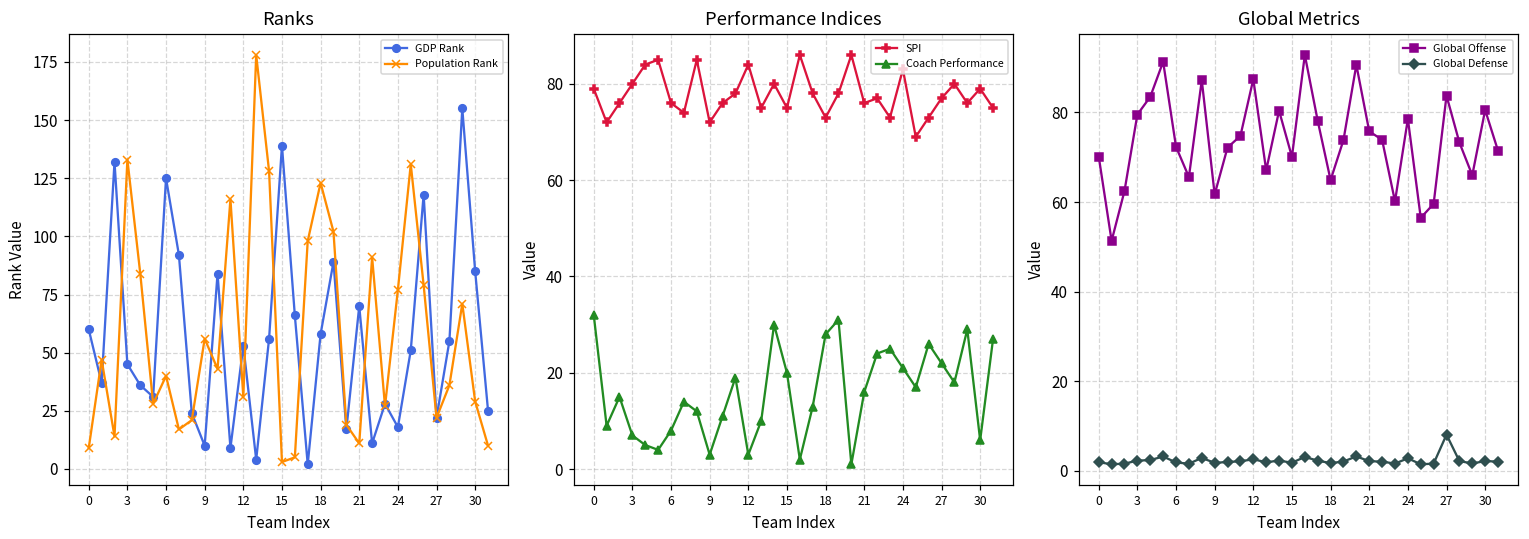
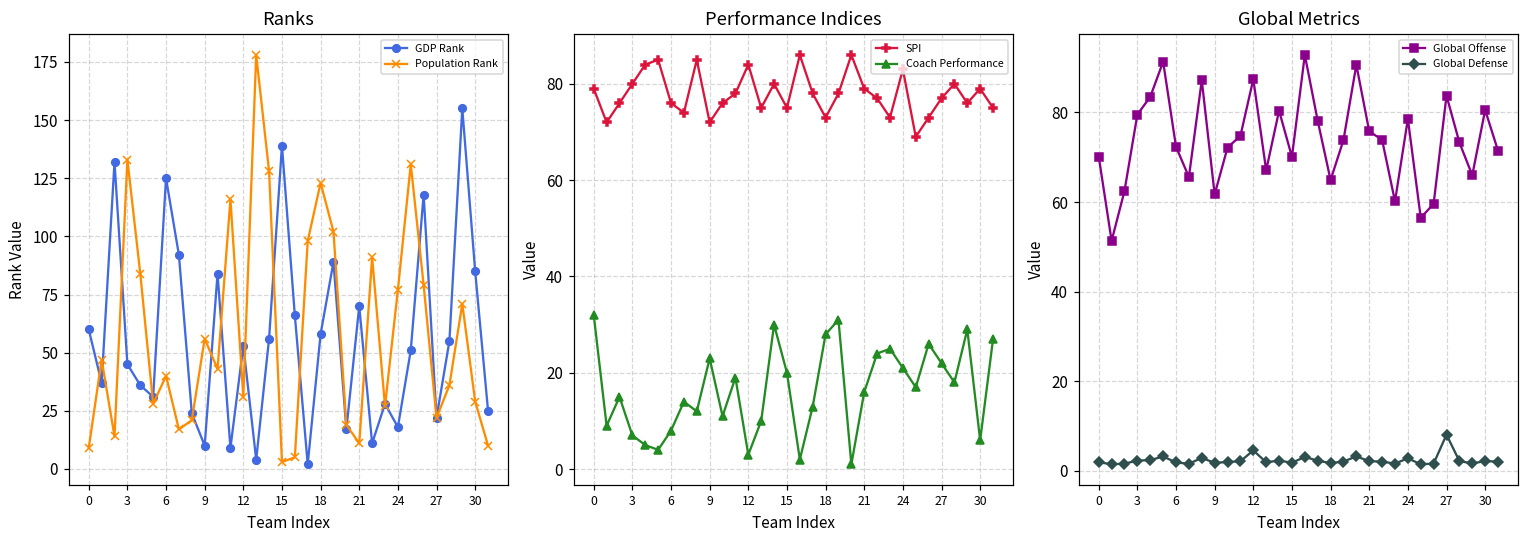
  {
    "Ranks": {
      "GDP Rank": {
        "0": 60,
        "3": 45,
        "6": 125,
        "9": 10,
        "12": 53,
        "15": 139,
        "18": 58,
        "21": 70,
        "24": 18,
        "30": 85
      },
      "Population Rank": {
        "0": 9,
        "3": 133,
        "6": 40,
        "9": 56,
        "12": 31,
        "15": 3,
        "18": 123,
        "21": 11,
        "24": 77,
        "30": 29
      }
    },
    "Performance Indices": {
      "SPI": {
        "0": 79,
        "3": 80,
        "6": 76,
        "9": 72,
        "12": 84,
        "15": 75,
        "18": 73,
-       "21": 76,
+       "21": 79,
        "27": 77,
        "30": 79
      },
      "Coach Performance": {
        "0": 32,
        "3": 7,
        "6": 8,
-       "9": 3,
+       "9": 23,
        "12": 3,
        "15": 20,
        "18": 28,
        "21": 16,
        "24": 21,
        "27": 22,
        "30": 6
      }
    },
    "Global Metrics": {
      "Global Offense": {
        "0": 70,
        "3": 80,
        "6": 72,
        "9": 62,
        "12": 87,
        "15": 70,
        "18": 65,
        "21": 76,
        "24": 79,
        "27": 84,
        "30": 81
      },
      "Global Defense": {
        "0": 2,
        "3": 2,
        "6": 2,
        "9": 2,
-       "12": 3,
+       "12": 5,
        "15": 2,
        "18": 2,
        "21": 2,
        "24": 3,
        "27": 8,
        "30": 2
      }
    }
  }
